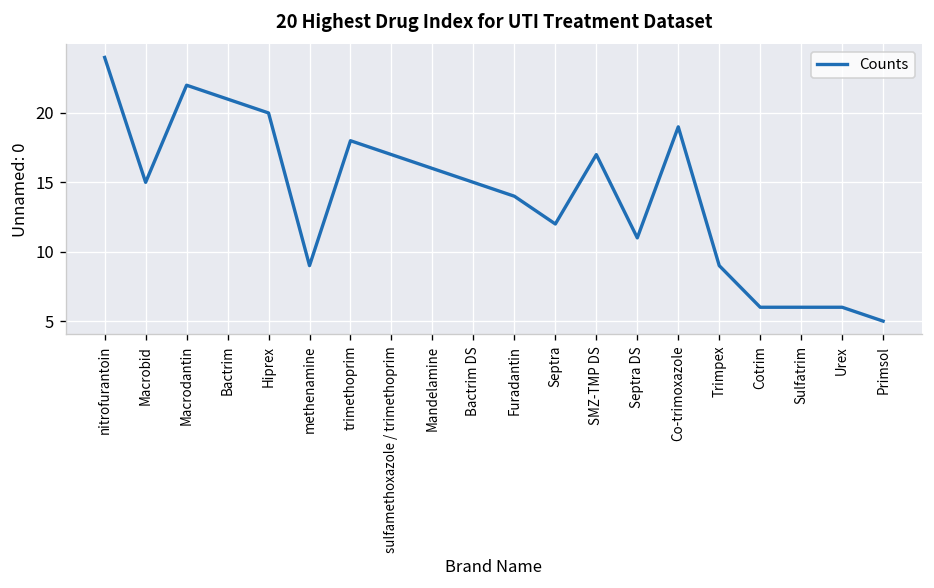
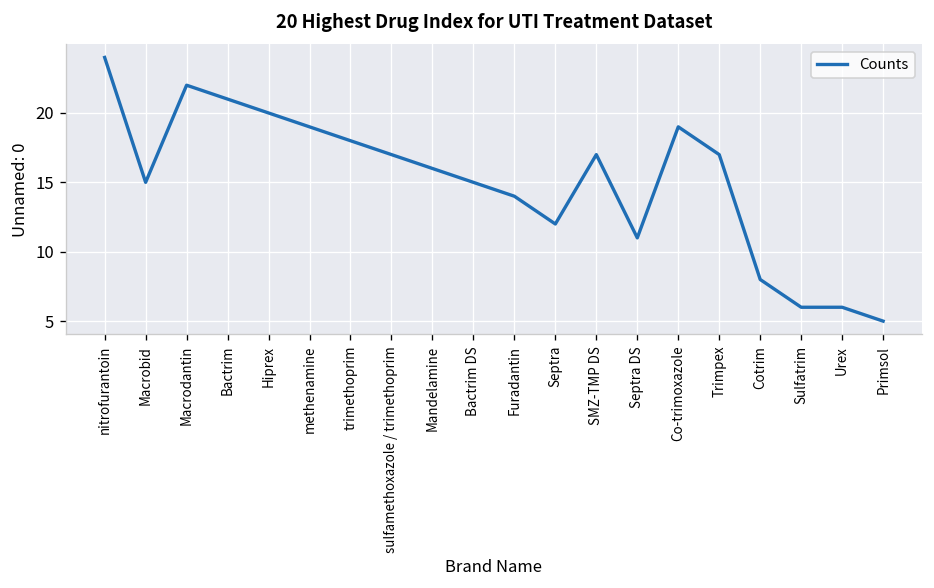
  {
    "nitrofurantoin": 24,
    "Macrobid": 15,
    "Macrodantin": 22,
    "Bactrim": 21,
    "Hiprex": 20,
-   "methenamine": 9,
+   "methenamine": 19,
    "trimethoprim": 18,
    "sulfamethoxazole / trimethoprim": 17,
    "Mandelamine": 16,
    "Bactrim DS": 15,
    "Furadantin": 14,
    "Septra": 12,
    "SMZ-TMP DS": 17,
    "Septra DS": 11,
    "Co-trimoxazole": 19,
-   "Trimpex": 9,
-   "Cotrim": 6,
+   "Trimpex": 17,
+   "Cotrim": 8,
    "Sulfatrim": 6,
    "Urex": 6,
    "Primsol": 5
  }
